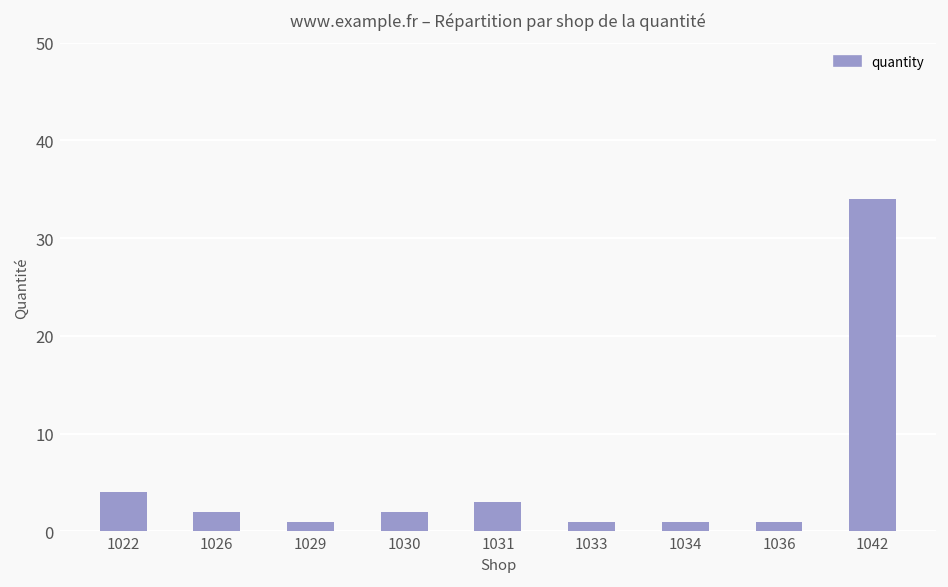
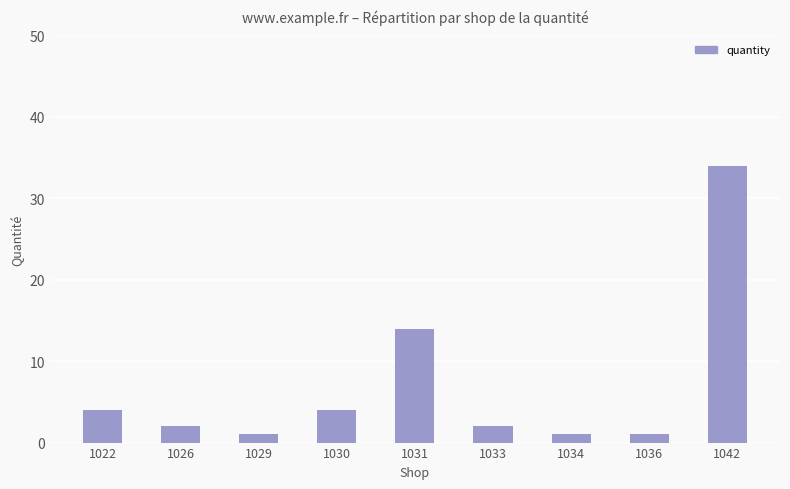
  {
    "1022": 4,
    "1026": 2,
    "1029": 1,
-   "1030": 2,
-   "1031": 3,
-   "1033": 1,
+   "1030": 4,
+   "1031": 14,
+   "1033": 2,
    "1034": 1,
    "1036": 1,
    "1042": 34
  }
